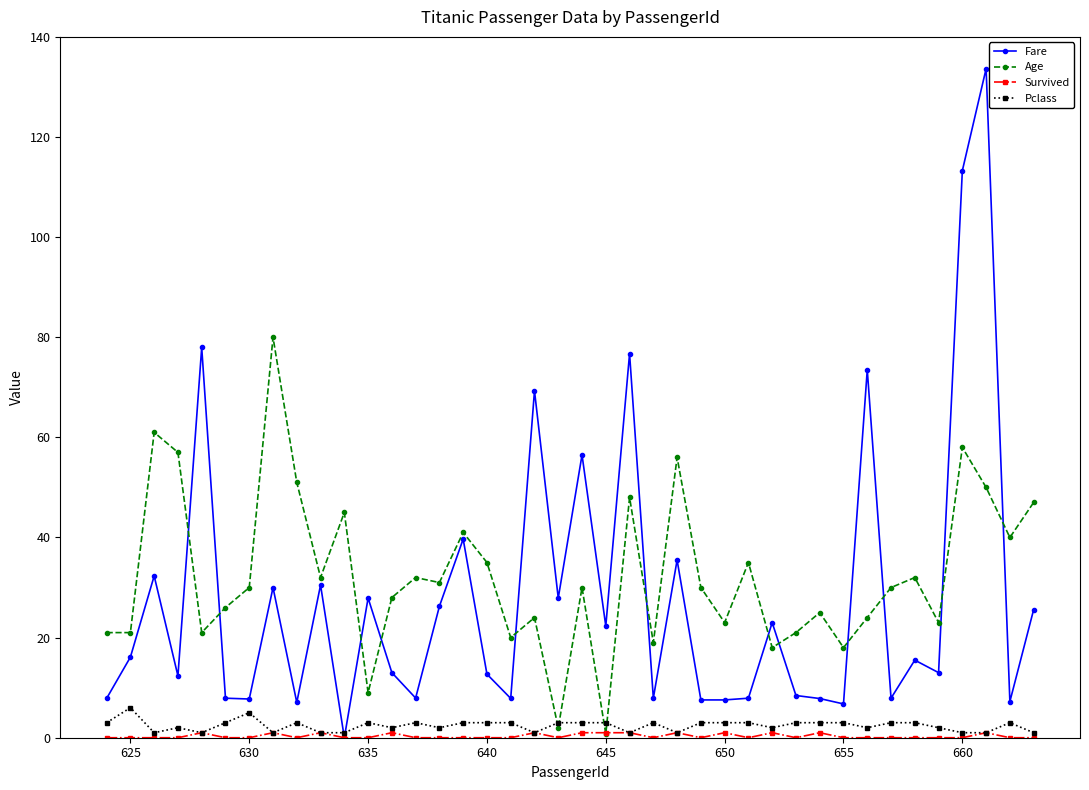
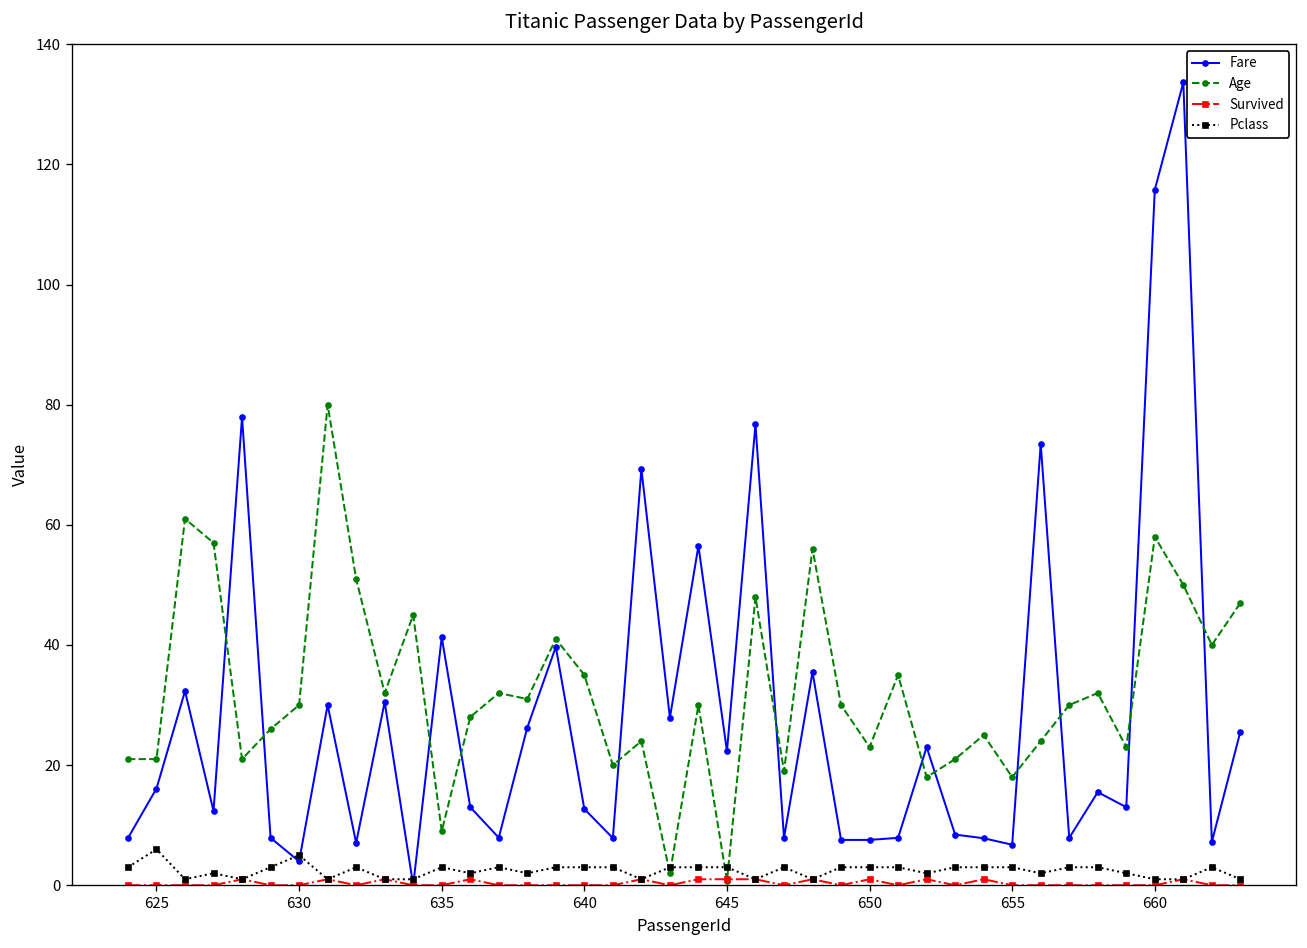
  {
    "Fare": {
      "625": 16,
-     "630": 8,
-     "635": 28,
+     "630": 4,
+     "635": 41,
      "640": 13,
      "645": 22,
      "650": 8,
      "655": 7,
-     "660": 113
+     "660": 116
    },
    "Age": {
      "625": 21,
      "630": 30,
      "635": 9,
      "640": 35,
      "650": 23,
      "655": 18,
      "660": 58
    },
    "Survived": {
      "625": 0,
      "630": 0,
      "635": 0,
      "640": 0,
      "650": 1,
      "655": 0,
      "660": 0
    },
    "Pclass": {
      "625": 6,
      "630": 5,
      "635": 3,
      "640": 3,
      "645": 3,
      "650": 3,
      "655": 3,
      "660": 1
    }
  }
